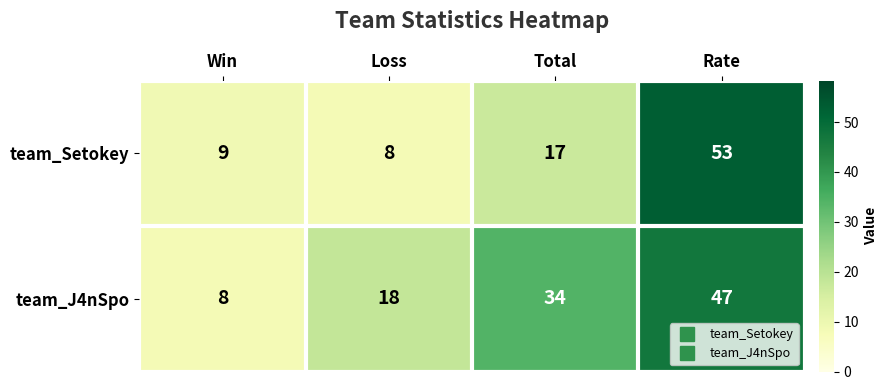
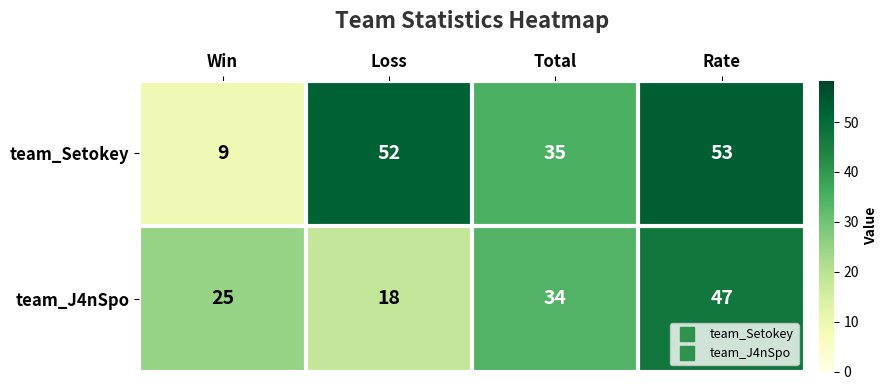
  {
    "team_Setokey": {
      "Win": 9,
-     "Loss": 8,
-     "Total": 17,
+     "Loss": 52,
+     "Total": 35,
      "Rate": 53
    },
    "team_J4nSpo": {
-     "Win": 8,
+     "Win": 25,
      "Loss": 18,
      "Total": 34,
      "Rate": 47
    }
  }
